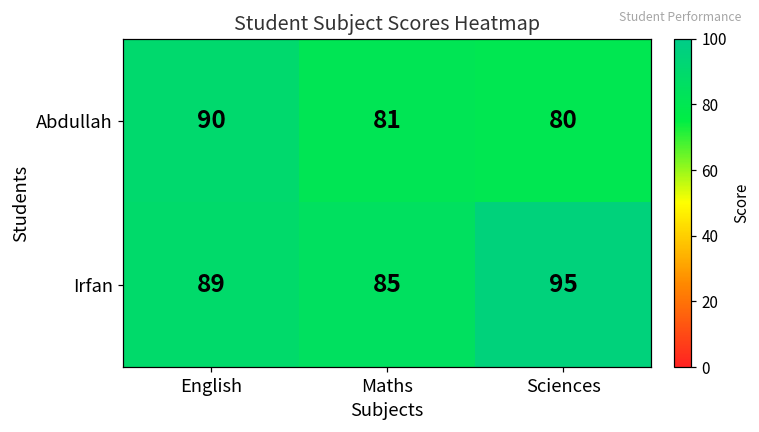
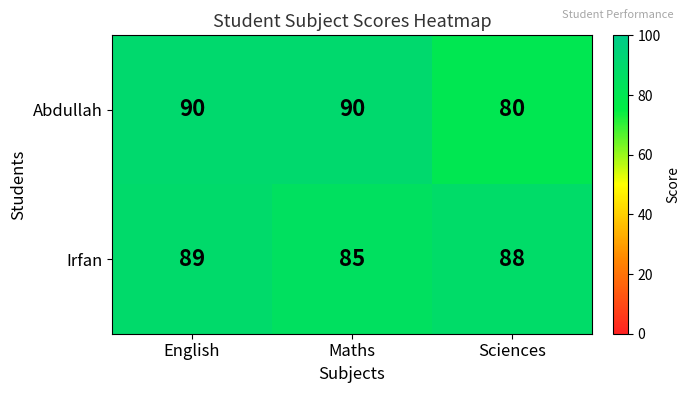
  {
    "Abdullah": {
      "English": 90,
-     "Maths": 81,
+     "Maths": 90,
      "Sciences": 80
    },
    "Irfan": {
      "English": 89,
      "Maths": 85,
-     "Sciences": 95
+     "Sciences": 88
    }
  }
